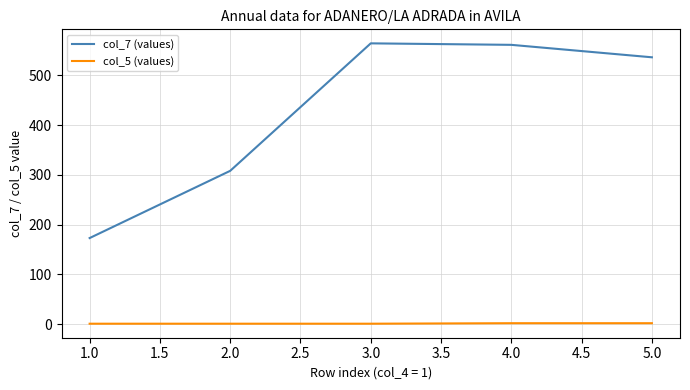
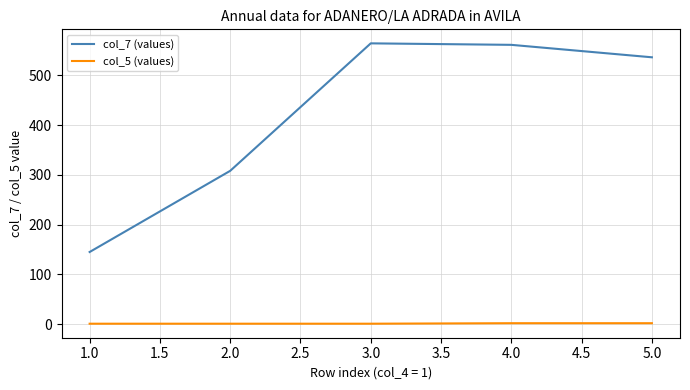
  {
    "col_7 (values)": {
-     "1.0": 170,
+     "1.0": 150,
      "2.0": 310,
      "3.0": 560,
      "4.0": 560,
      "5.0": 540
    },
    "col_5 (values)": {
      "1.0": 0,
      "2.0": 0,
      "3.0": 0,
      "4.0": 0,
      "5.0": 0
    }
  }
